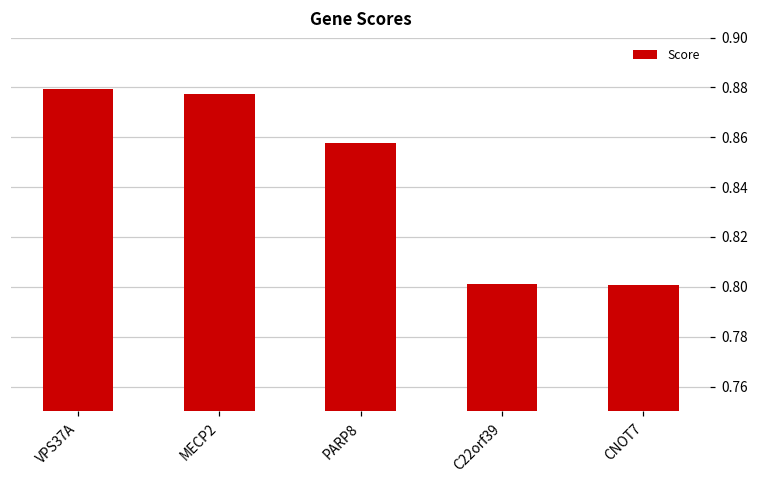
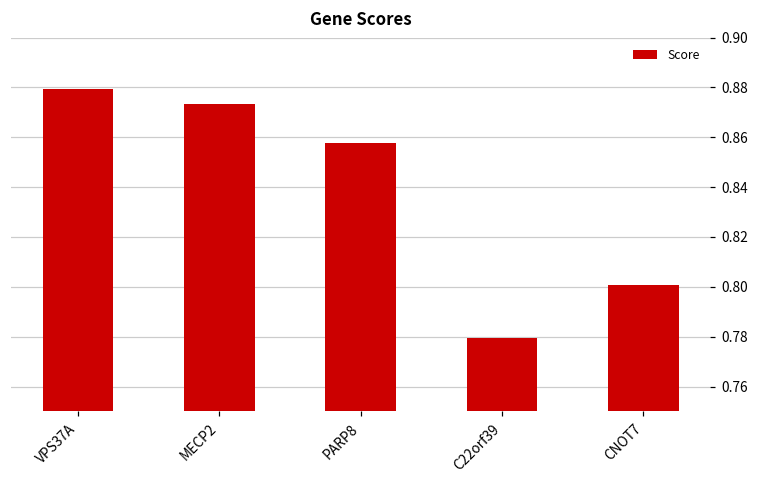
  {
    "VPS37A": 0.879,
-   "MECP2": 0.877,
+   "MECP2": 0.873,
    "PARP8": 0.858,
-   "C22orf39": 0.801,
+   "C22orf39": 0.779,
    "CNOT7": 0.801
  }
